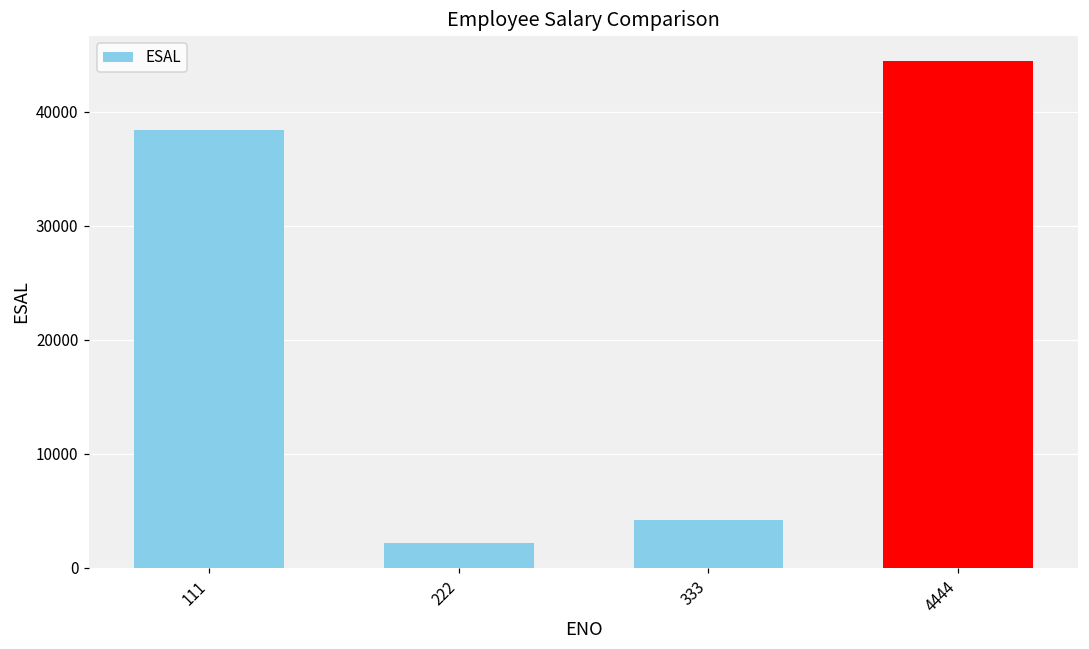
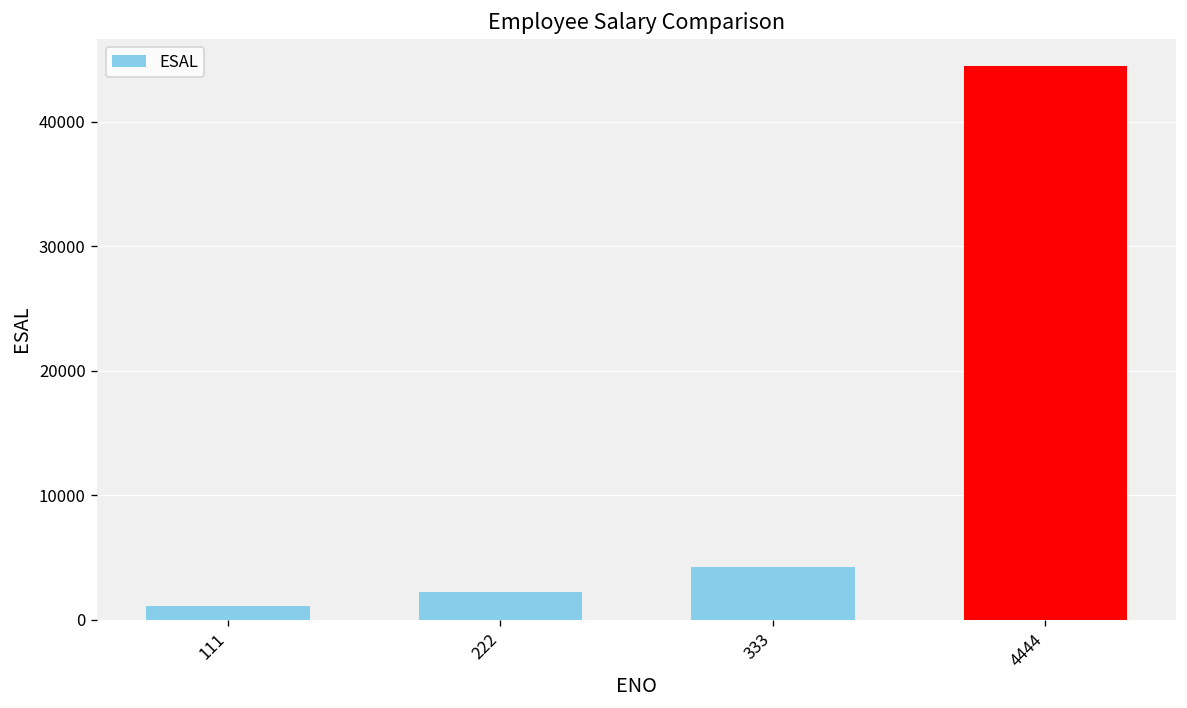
  {
-   "111": 38400,
+   "111": 1100,
    "222": 2200,
    "333": 4200,
    "4444": 44400
  }
